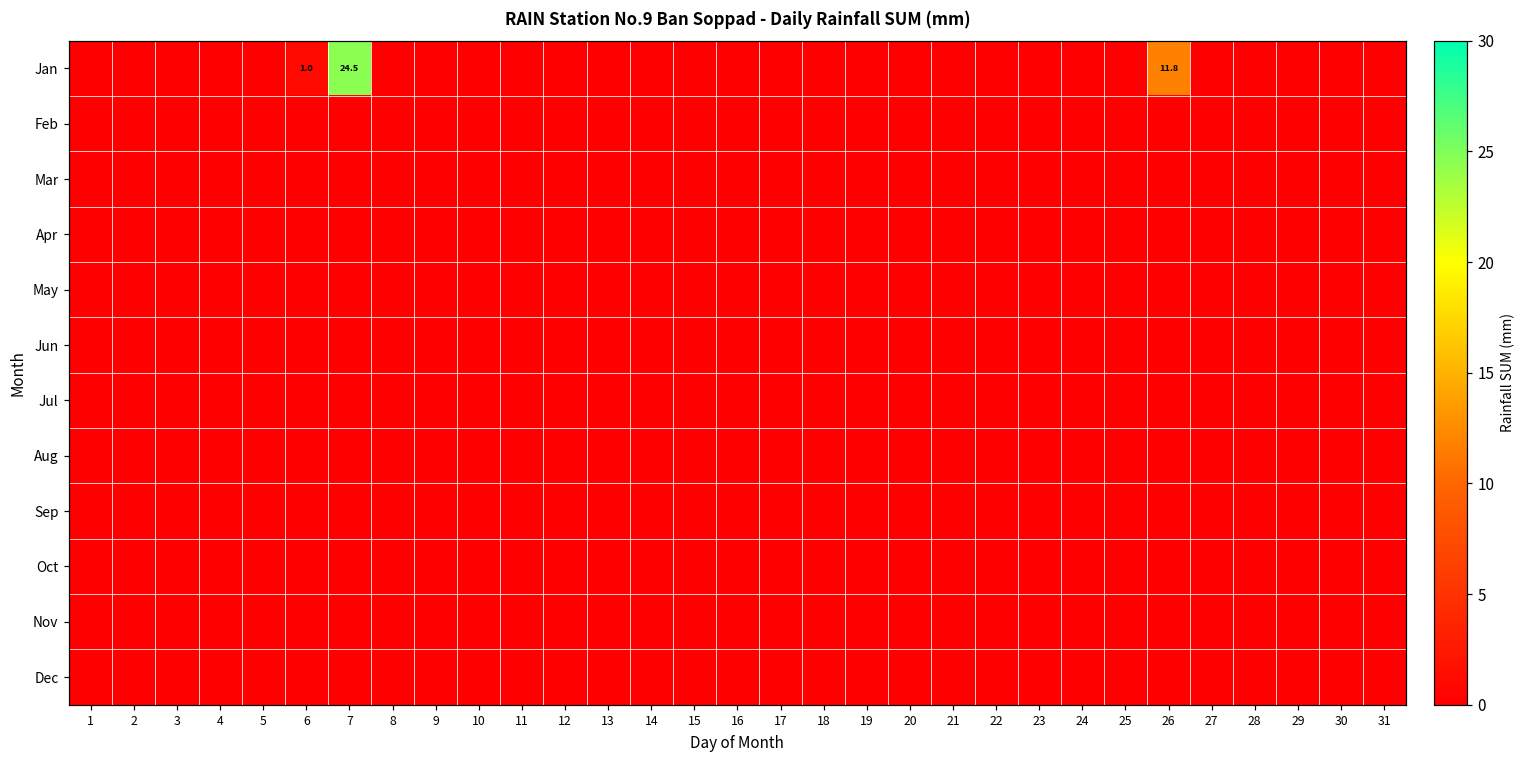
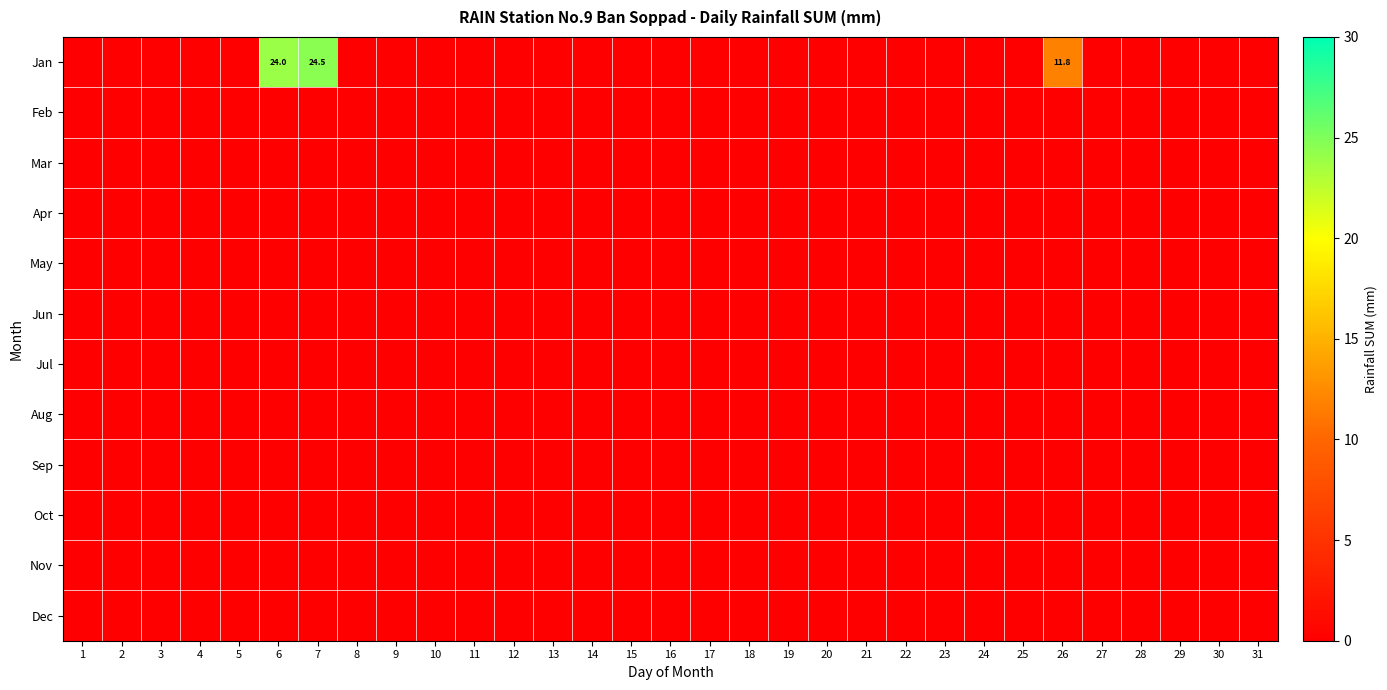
  {
    "Jan": {
-     "6": 1.0,
+     "6": 24.0,
      "7": 24.5,
      "26": 11.8
    }
  }
